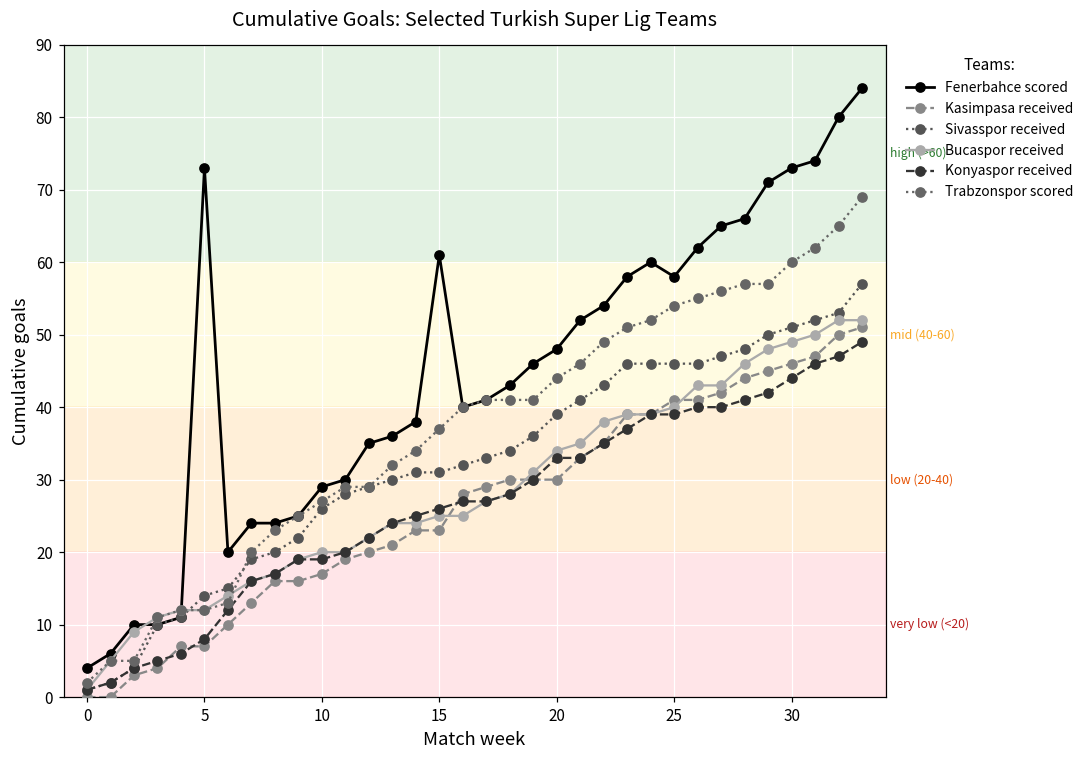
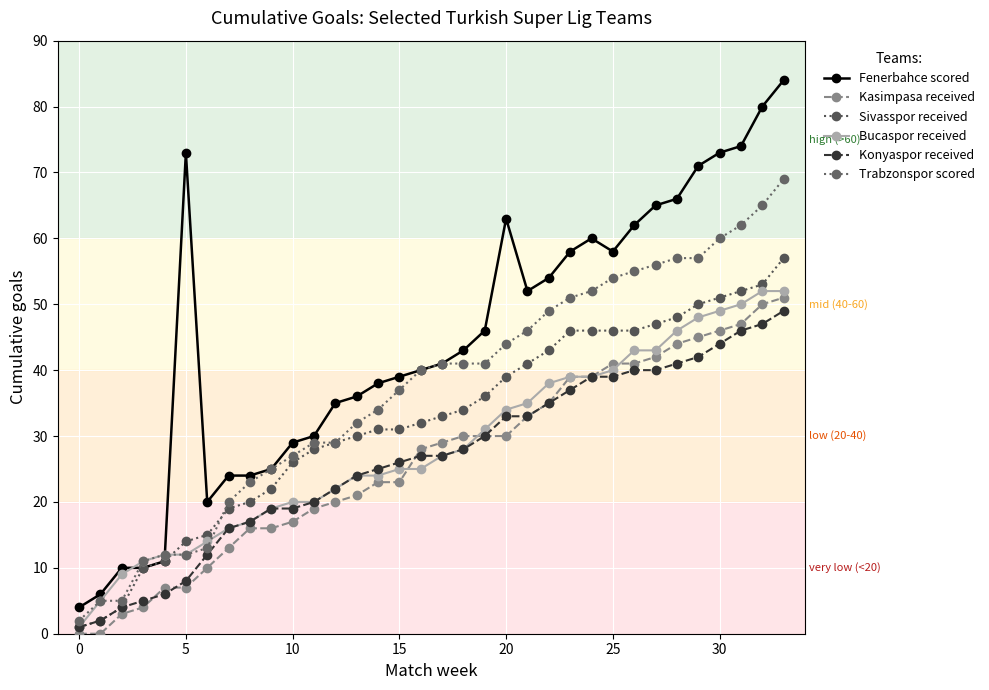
  {
    "Fenerbahce scored": {
      "0": 4,
      "5": 73,
      "10": 29,
-     "15": 61,
-     "20": 48,
+     "15": 39,
+     "20": 63,
      "25": 58,
      "30": 73
    }
  }
